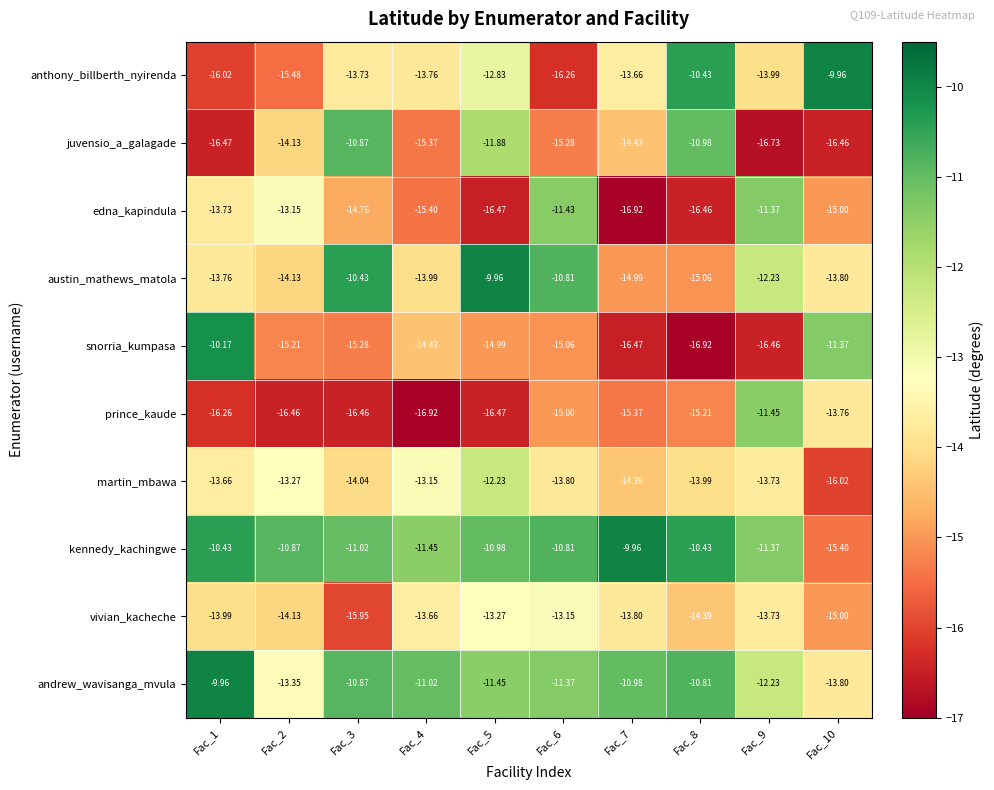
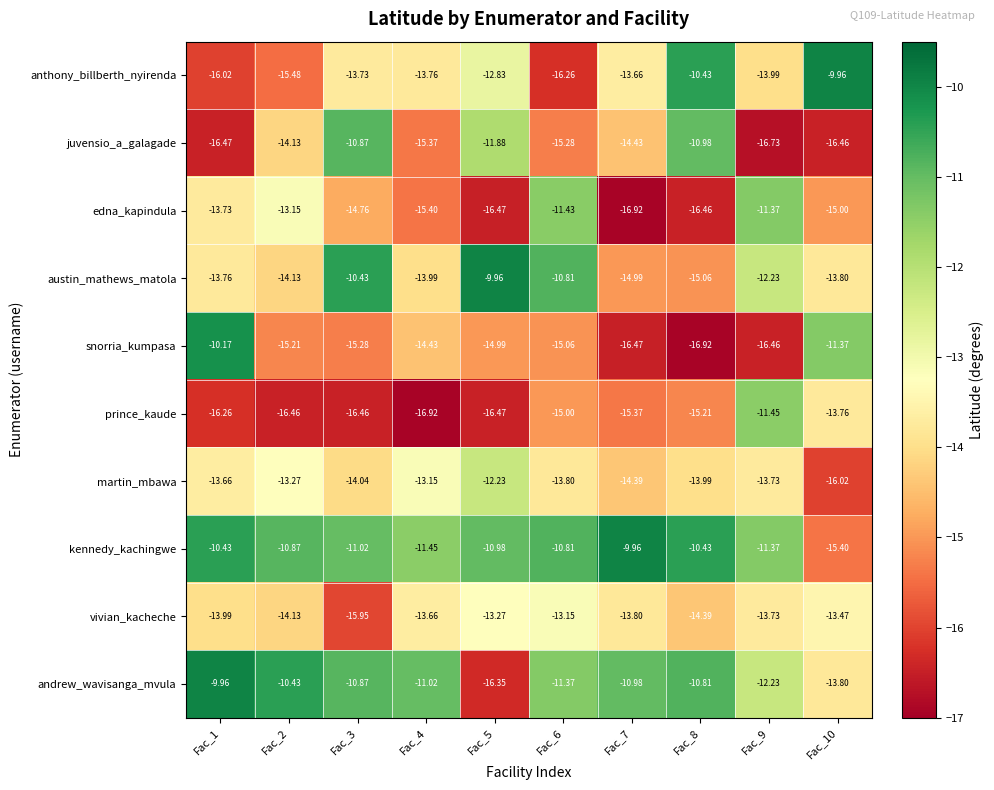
  {
    "anthony_billberth_nyirenda": {
      "Fac_1": -16.02,
      "Fac_2": -15.48,
      "Fac_3": -13.73,
      "Fac_4": -13.76,
      "Fac_5": -12.83,
      "Fac_6": -16.26,
      "Fac_7": -13.66,
      "Fac_8": -10.43,
      "Fac_9": -13.99,
      "Fac_10": -9.96
    },
    "juvensio_a_galagade": {
      "Fac_1": -16.47,
      "Fac_2": -14.13,
      "Fac_3": -10.87,
      "Fac_4": -15.37,
      "Fac_5": -11.88,
      "Fac_6": -15.28,
      "Fac_7": -14.43,
      "Fac_8": -10.98,
      "Fac_9": -16.73,
      "Fac_10": -16.46
    },
    "edna_kapindula": {
      "Fac_1": -13.73,
      "Fac_2": -13.15,
      "Fac_3": -14.76,
      "Fac_4": -15.40,
      "Fac_5": -16.47,
      "Fac_6": -11.43,
      "Fac_7": -16.92,
      "Fac_8": -16.46,
      "Fac_9": -11.37,
      "Fac_10": -15.00
    },
    "austin_mathews_matola": {
      "Fac_1": -13.76,
      "Fac_2": -14.13,
      "Fac_3": -10.43,
      "Fac_4": -13.99,
      "Fac_5": -9.96,
      "Fac_6": -10.81,
      "Fac_7": -14.99,
      "Fac_8": -15.06,
      "Fac_9": -12.23,
      "Fac_10": -13.80
    },
    "snorria_kumpasa": {
      "Fac_1": -10.17,
      "Fac_2": -15.21,
      "Fac_3": -15.28,
      "Fac_4": -14.43,
      "Fac_5": -14.99,
      "Fac_6": -15.06,
      "Fac_7": -16.47,
      "Fac_8": -16.92,
      "Fac_9": -16.46,
      "Fac_10": -11.37
    },
    "prince_kaude": {
      "Fac_1": -16.26,
      "Fac_2": -16.46,
      "Fac_3": -16.46,
      "Fac_4": -16.92,
      "Fac_5": -16.47,
      "Fac_6": -15.00,
      "Fac_7": -15.37,
      "Fac_8": -15.21,
      "Fac_9": -11.45,
      "Fac_10": -13.76
    },
    "martin_mbawa": {
      "Fac_1": -13.66,
      "Fac_2": -13.27,
      "Fac_3": -14.04,
      "Fac_4": -13.15,
      "Fac_5": -12.23,
      "Fac_6": -13.80,
      "Fac_7": -14.39,
      "Fac_8": -13.99,
      "Fac_9": -13.73,
      "Fac_10": -16.02
    },
    "kennedy_kachingwe": {
      "Fac_1": -10.43,
      "Fac_2": -10.87,
      "Fac_3": -11.02,
      "Fac_4": -11.45,
      "Fac_5": -10.98,
      "Fac_6": -10.81,
      "Fac_7": -9.96,
      "Fac_8": -10.43,
      "Fac_9": -11.37,
      "Fac_10": -15.40
    },
    "vivian_kacheche": {
      "Fac_1": -13.99,
      "Fac_2": -14.13,
      "Fac_3": -15.95,
      "Fac_4": -13.66,
      "Fac_5": -13.27,
      "Fac_6": -13.15,
      "Fac_7": -13.80,
      "Fac_8": -14.39,
      "Fac_9": -13.73,
-     "Fac_10": -15.00
+     "Fac_10": -13.47
    },
    "andrew_wavisanga_mvula": {
      "Fac_1": -9.96,
-     "Fac_2": -13.35,
+     "Fac_2": -10.43,
      "Fac_3": -10.87,
      "Fac_4": -11.02,
-     "Fac_5": -11.45,
+     "Fac_5": -16.35,
      "Fac_6": -11.37,
      "Fac_7": -10.98,
      "Fac_8": -10.81,
      "Fac_9": -12.23,
      "Fac_10": -13.80
    }
  }
